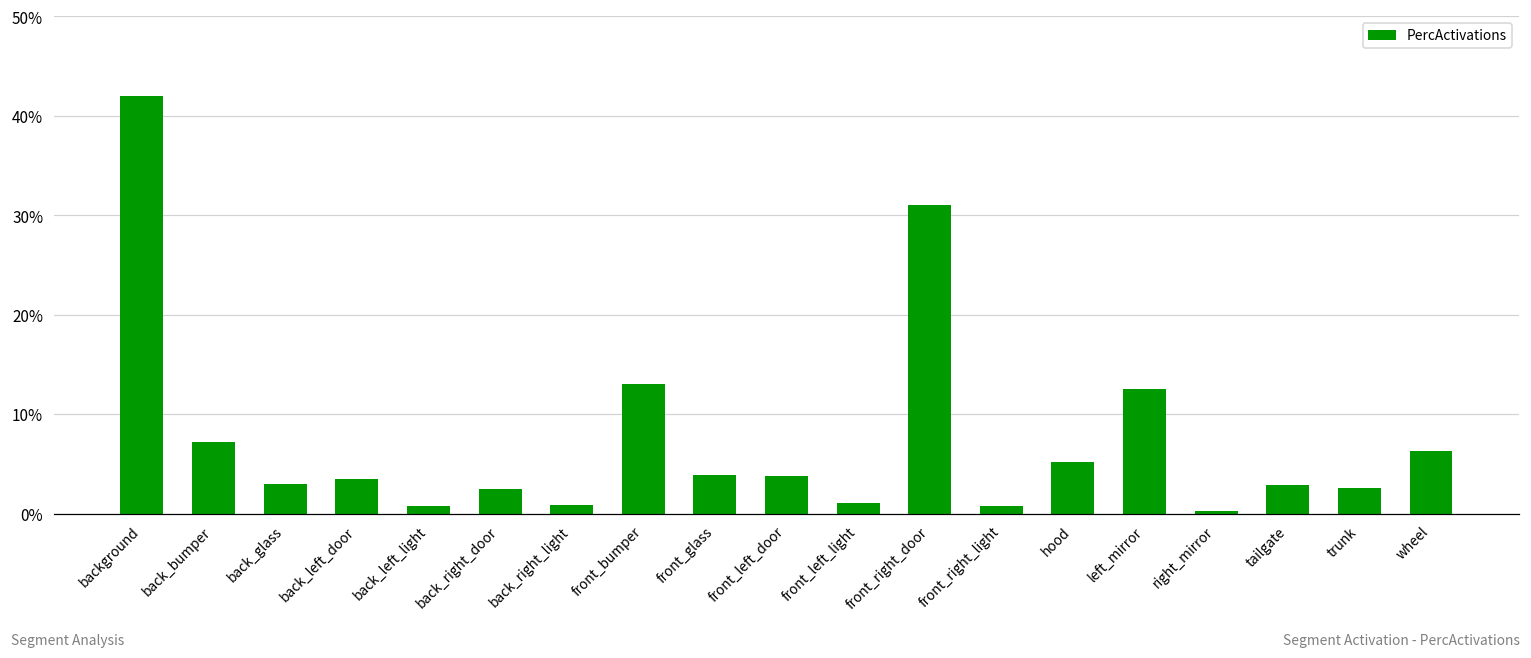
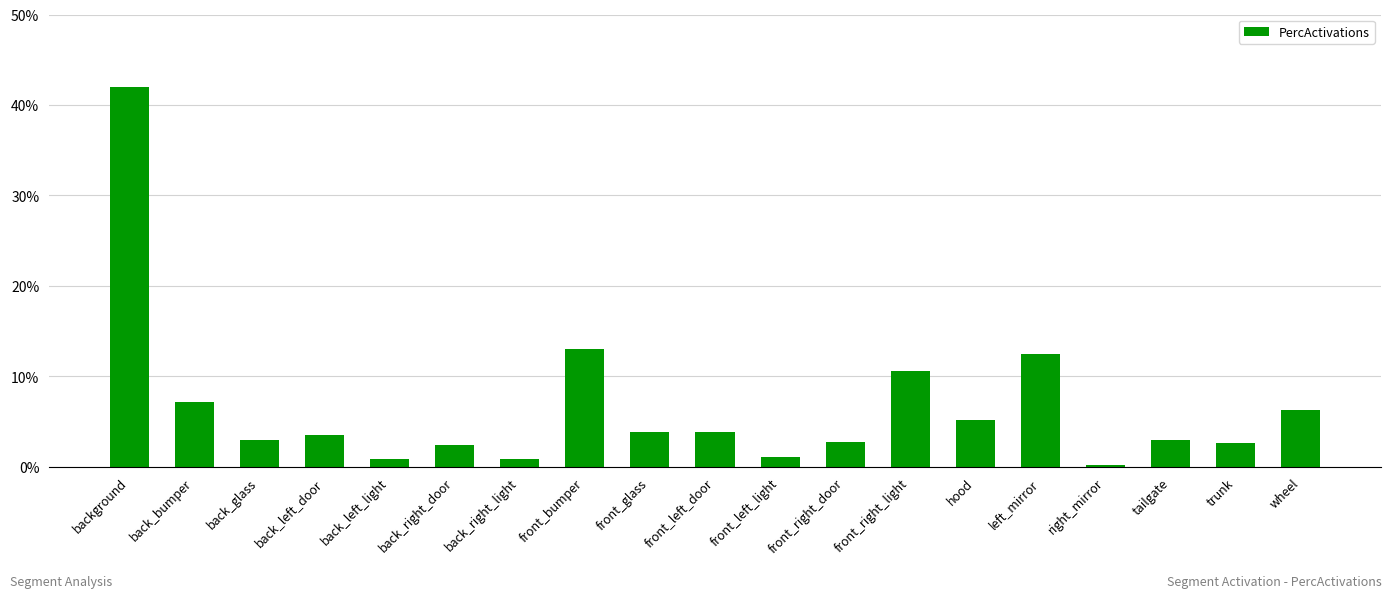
  {
    "background": "42%",
    "back_bumper": "7%",
    "back_glass": "3%",
    "back_left_door": "3%",
    "back_left_light": "1%",
    "back_right_door": "2%",
    "back_right_light": "1%",
    "front_bumper": "13%",
    "front_glass": "4%",
    "front_left_door": "4%",
    "front_left_light": "1%",
-   "front_right_door": "31%",
-   "front_right_light": "1%",
+   "front_right_door": "3%",
+   "front_right_light": "11%",
    "hood": "5%",
    "left_mirror": "12%",
    "tailgate": "3%",
    "trunk": "3%",
    "wheel": "6%"
  }
